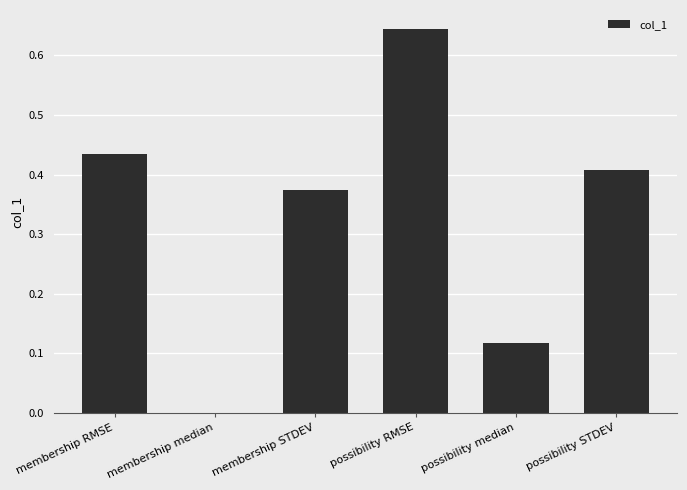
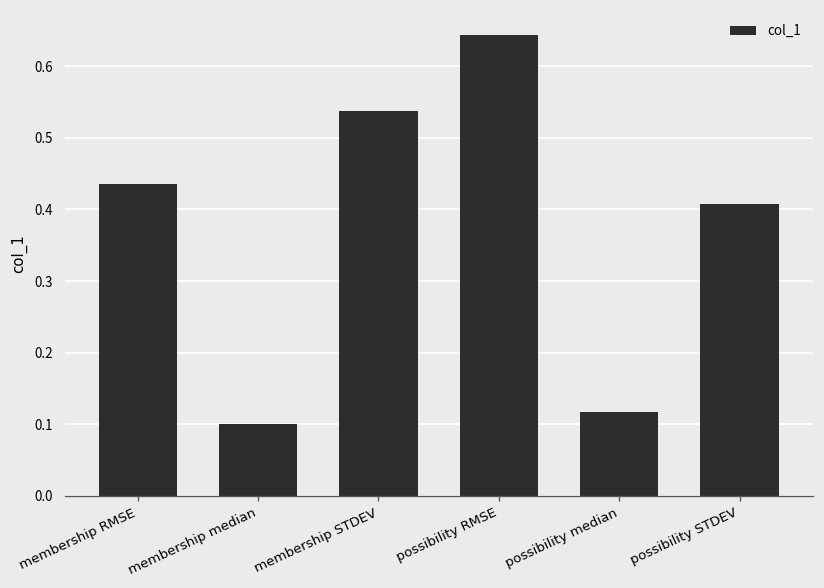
  {
    "membership RMSE": 0.43,
-   "membership median": 0.0,
-   "membership STDEV": 0.37,
+   "membership median": 0.1,
+   "membership STDEV": 0.54,
    "possibility RMSE": 0.64,
    "possibility median": 0.12,
    "possibility STDEV": 0.41
  }
